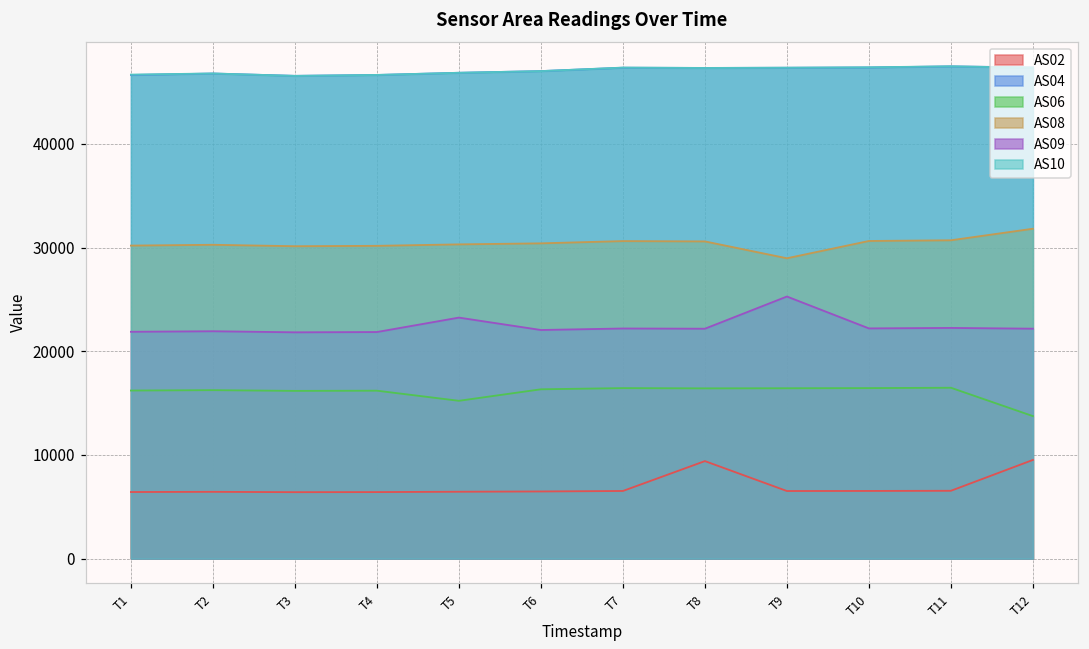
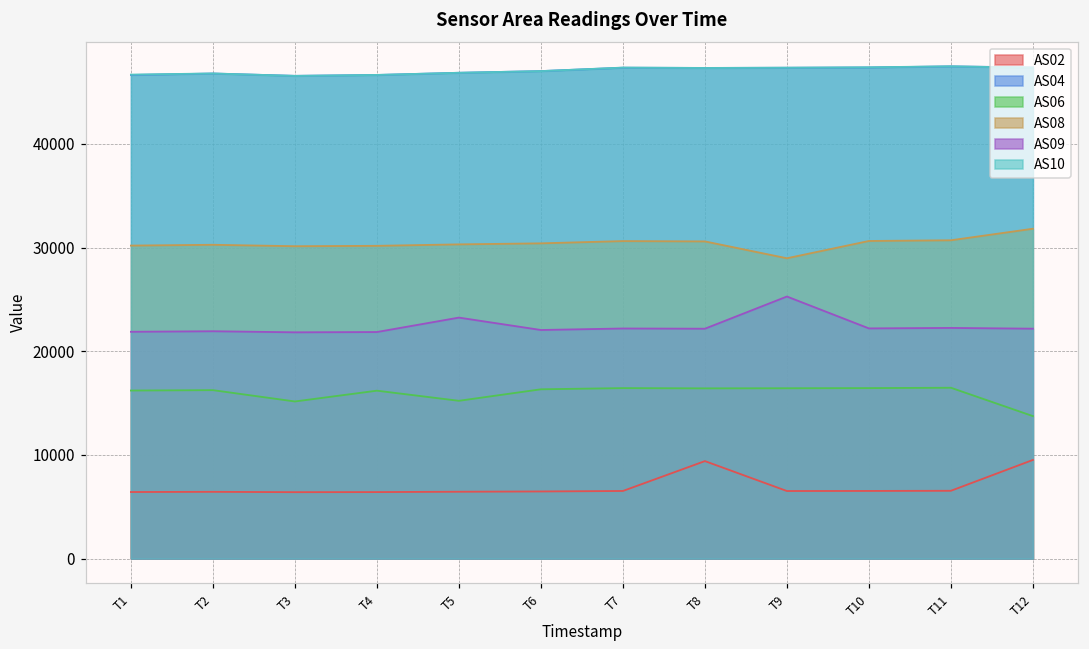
  {
    "AS02": {
      "T1": 6000,
      "T2": 6000,
      "T3": 6000,
      "T4": 6000,
      "T5": 6000,
      "T6": 6000,
      "T7": 7000,
      "T8": 9000,
      "T9": 7000,
      "T10": 7000,
      "T11": 7000,
      "T12": 10000
    },
    "AS06": {
      "T1": 16000,
      "T2": 16000,
-     "T3": 16000,
+     "T3": 15000,
      "T4": 16000,
      "T5": 15000,
      "T6": 16000,
      "T7": 16000,
      "T8": 16000,
      "T9": 16000,
      "T10": 16000,
      "T11": 16000,
      "T12": 14000
    },
    "AS08": {
      "T1": 30000,
      "T2": 30000,
      "T3": 30000,
      "T4": 30000,
      "T5": 30000,
      "T6": 30000,
      "T7": 31000,
      "T8": 31000,
      "T9": 29000,
      "T10": 31000,
      "T11": 31000,
      "T12": 32000
    },
    "AS09": {
      "T1": 22000,
      "T2": 22000,
      "T3": 22000,
      "T4": 22000,
      "T5": 23000,
      "T6": 22000,
      "T7": 22000,
      "T8": 22000,
      "T9": 25000,
      "T10": 22000,
      "T11": 22000,
      "T12": 22000
    }
  }
